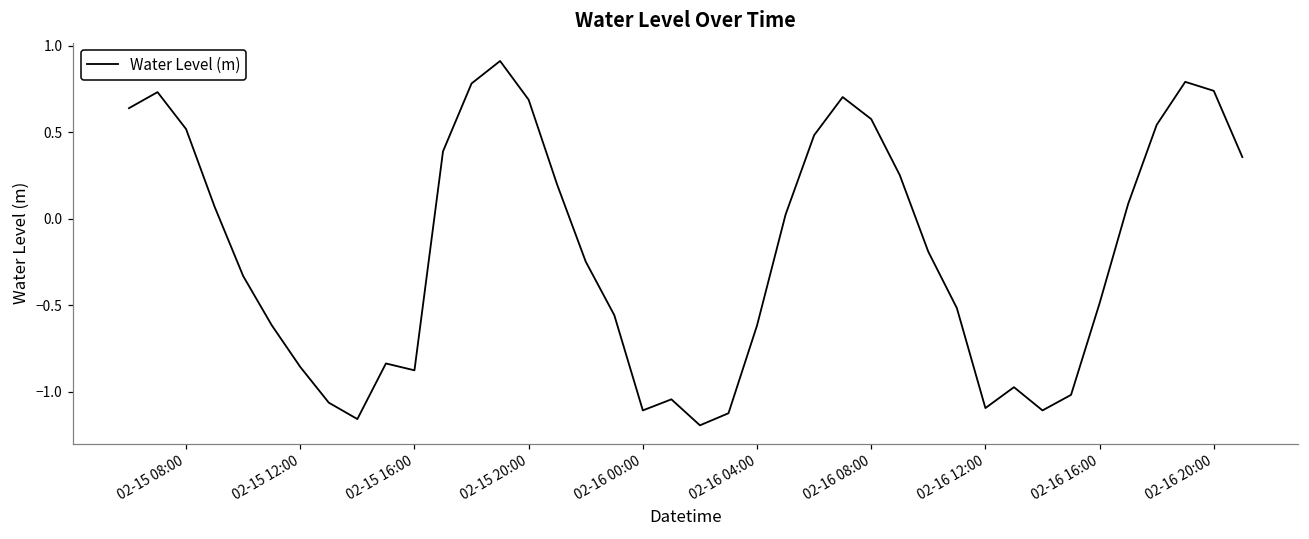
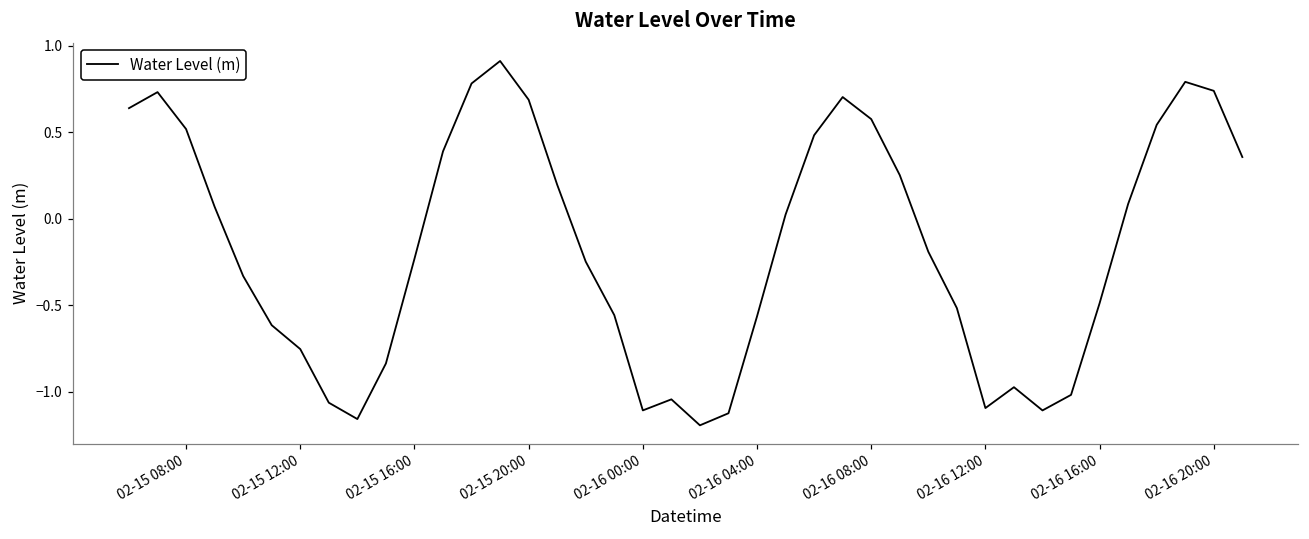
  {
    "02-15 08:00": 0.52,
-   "02-15 12:00": -0.86,
-   "02-15 16:00": -0.88,
+   "02-15 12:00": -0.75,
+   "02-15 16:00": -0.23,
    "02-15 20:00": 0.69,
    "02-16 00:00": -1.11,
-   "02-16 04:00": -0.62,
+   "02-16 04:00": -0.56,
    "02-16 08:00": 0.58,
    "02-16 12:00": -1.09,
    "02-16 16:00": -0.49,
    "02-16 20:00": 0.74
  }
